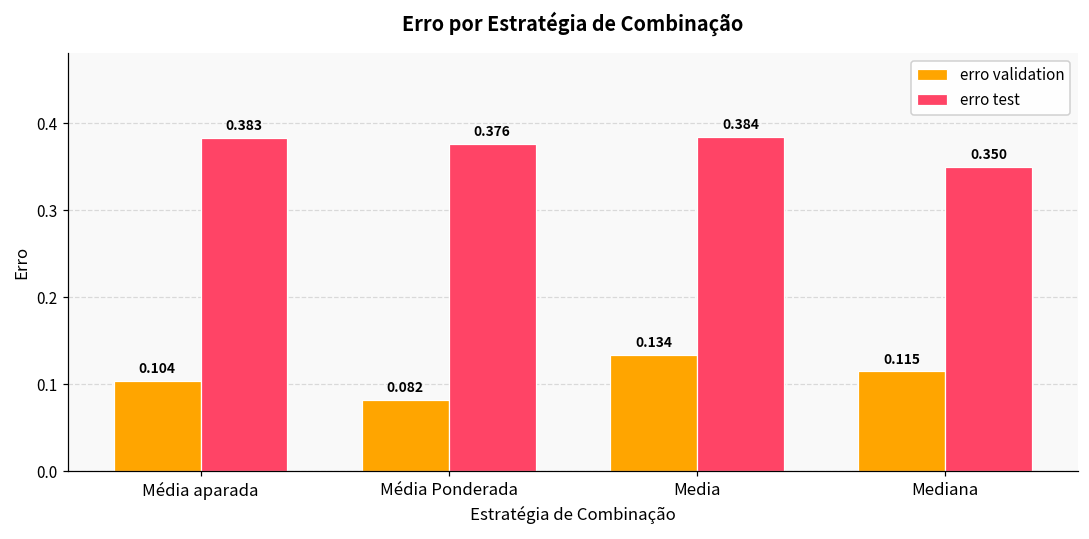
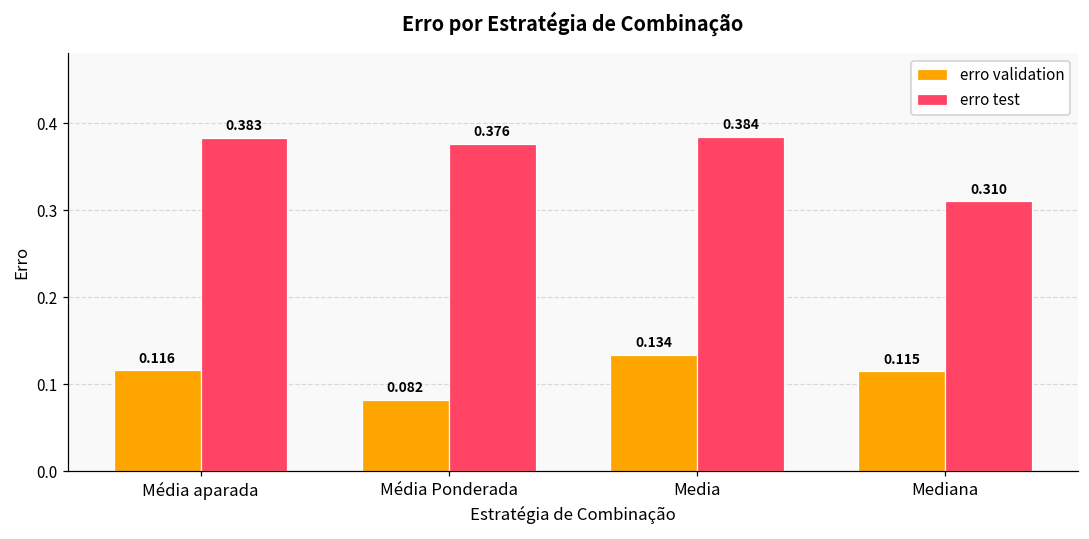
  {
    "erro validation": {
-     "Média aparada": 0.104,
+     "Média aparada": 0.116,
      "Média Ponderada": 0.082,
      "Media": 0.134,
      "Mediana": 0.115
    },
    "erro test": {
      "Média aparada": 0.383,
      "Média Ponderada": 0.376,
      "Media": 0.384,
-     "Mediana": 0.350
+     "Mediana": 0.310
    }
  }
